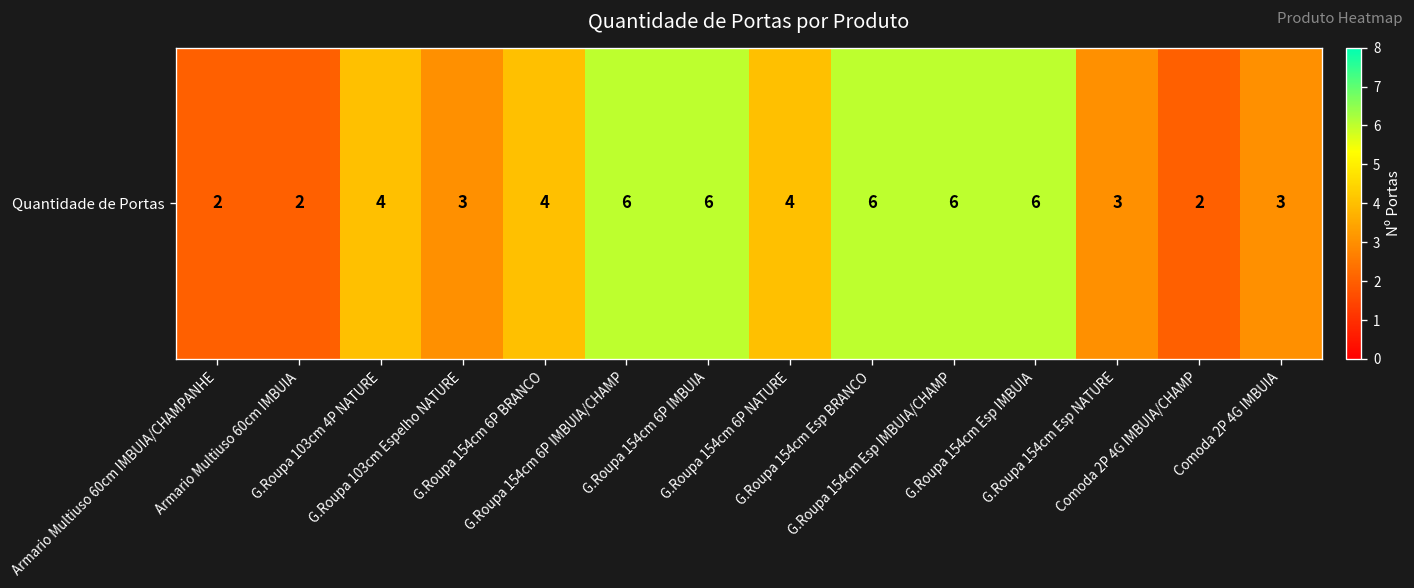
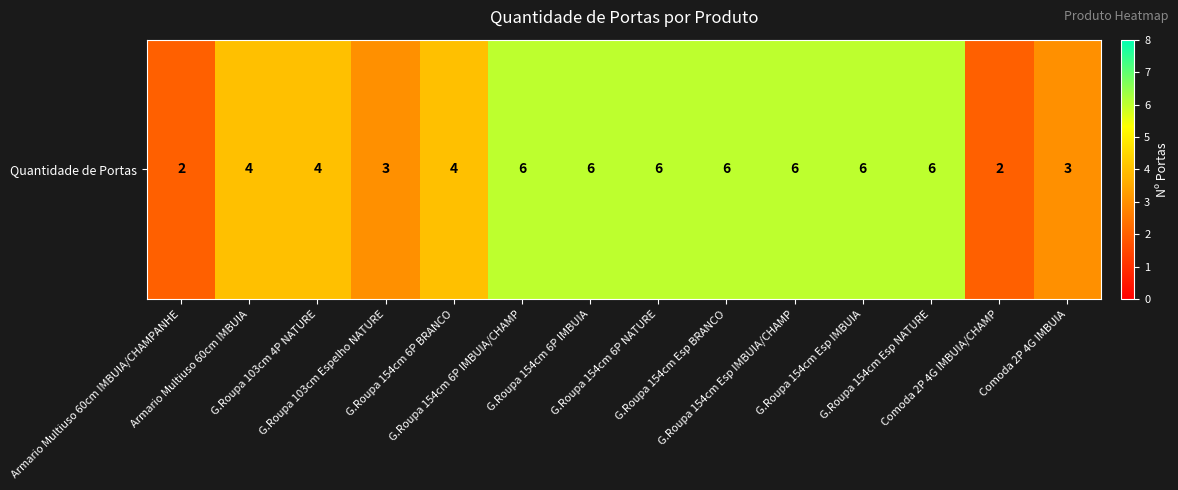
  {
    "Quantidade de Portas": {
      "Armario Multiuso 60cm IMBUIA/CHAMPANHE": 2,
-     "Armario Multiuso 60cm IMBUIA": 2,
+     "Armario Multiuso 60cm IMBUIA": 4,
      "G.Roupa 103cm 4P NATURE": 4,
      "G.Roupa 103cm Espelho NATURE": 3,
      "G.Roupa 154cm 6P BRANCO": 4,
      "G.Roupa 154cm 6P IMBUIA/CHAMP": 6,
      "G.Roupa 154cm 6P IMBUIA": 6,
-     "G.Roupa 154cm 6P NATURE": 4,
+     "G.Roupa 154cm 6P NATURE": 6,
      "G.Roupa 154cm Esp BRANCO": 6,
      "G.Roupa 154cm Esp IMBUIA/CHAMP": 6,
      "G.Roupa 154cm Esp IMBUIA": 6,
-     "G.Roupa 154cm Esp NATURE": 3,
+     "G.Roupa 154cm Esp NATURE": 6,
      "Comoda 2P 4G IMBUIA/CHAMP": 2,
      "Comoda 2P 4G IMBUIA": 3
    }
  }
